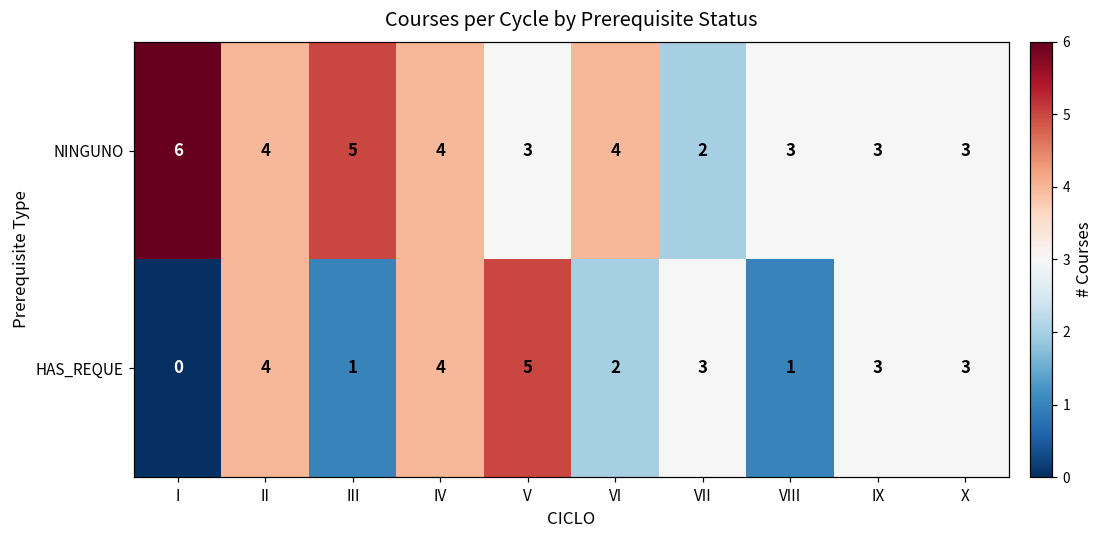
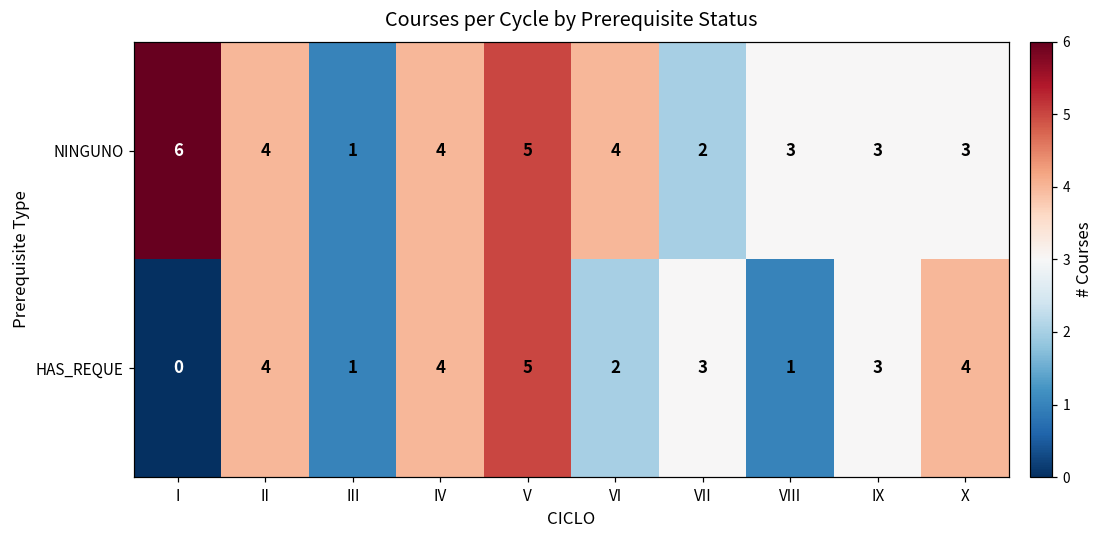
  {
    "NINGUNO": {
      "I": 6,
      "II": 4,
-     "III": 5,
+     "III": 1,
      "IV": 4,
-     "V": 3,
+     "V": 5,
      "VI": 4,
      "VII": 2,
      "VIII": 3,
      "IX": 3,
      "X": 3
    },
    "HAS_REQUE": {
      "I": 0,
      "II": 4,
      "III": 1,
      "IV": 4,
      "V": 5,
      "VI": 2,
      "VII": 3,
      "VIII": 1,
      "IX": 3,
-     "X": 3
+     "X": 4
    }
  }
